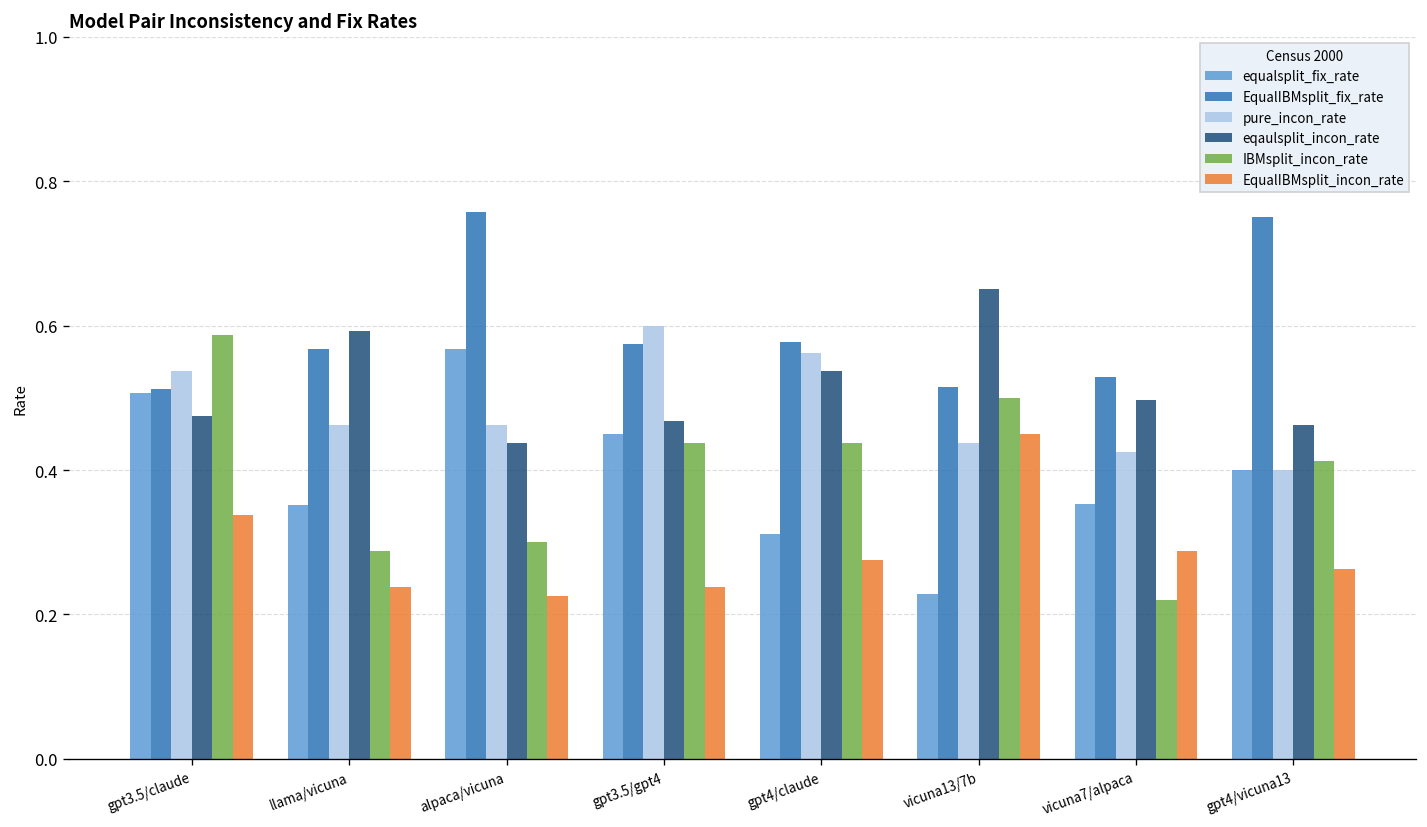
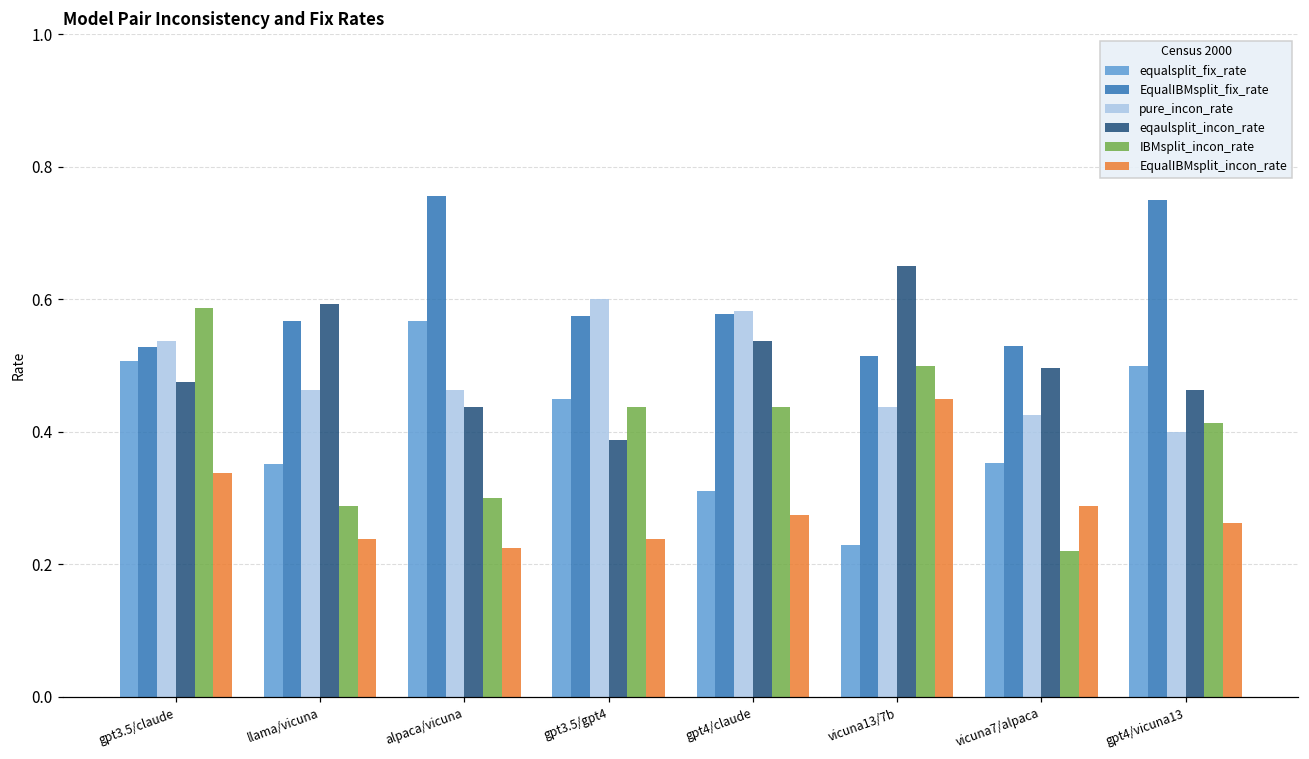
  {
    "equalsplit_fix_rate": {
      "gpt3.5/claude": 0.51,
      "llama/vicuna": 0.35,
      "alpaca/vicuna": 0.57,
      "gpt3.5/gpt4": 0.45,
      "gpt4/claude": 0.31,
      "vicuna13/7b": 0.23,
      "vicuna7/alpaca": 0.35,
-     "gpt4/vicuna13": 0.4
+     "gpt4/vicuna13": 0.5
    },
    "EqualIBMsplit_fix_rate": {
-     "gpt3.5/claude": 0.51,
+     "gpt3.5/claude": 0.53,
      "llama/vicuna": 0.57,
      "alpaca/vicuna": 0.76,
      "gpt3.5/gpt4": 0.58,
      "gpt4/claude": 0.58,
      "vicuna13/7b": 0.51,
      "vicuna7/alpaca": 0.53,
      "gpt4/vicuna13": 0.75
    },
    "pure_incon_rate": {
      "gpt3.5/claude": 0.54,
      "llama/vicuna": 0.46,
      "alpaca/vicuna": 0.46,
      "gpt3.5/gpt4": 0.60,
-     "gpt4/claude": 0.56,
+     "gpt4/claude": 0.58,
      "vicuna13/7b": 0.44,
      "vicuna7/alpaca": 0.43,
      "gpt4/vicuna13": 0.40
    },
    "eqaulsplit_incon_rate": {
      "gpt3.5/claude": 0.48,
      "llama/vicuna": 0.59,
      "alpaca/vicuna": 0.44,
-     "gpt3.5/gpt4": 0.47,
+     "gpt3.5/gpt4": 0.39,
      "gpt4/claude": 0.54,
      "vicuna13/7b": 0.65,
      "vicuna7/alpaca": 0.50,
      "gpt4/vicuna13": 0.46
    },
    "IBMsplit_incon_rate": {
      "gpt3.5/claude": 0.59,
      "llama/vicuna": 0.29,
      "alpaca/vicuna": 0.30,
      "gpt3.5/gpt4": 0.44,
      "gpt4/claude": 0.44,
      "vicuna13/7b": 0.50,
      "vicuna7/alpaca": 0.22,
      "gpt4/vicuna13": 0.41
    },
    "EqualIBMsplit_incon_rate": {
      "gpt3.5/claude": 0.34,
      "llama/vicuna": 0.24,
      "alpaca/vicuna": 0.23,
      "gpt3.5/gpt4": 0.24,
      "gpt4/claude": 0.28,
      "vicuna13/7b": 0.45,
      "vicuna7/alpaca": 0.29,
      "gpt4/vicuna13": 0.26
    }
  }
